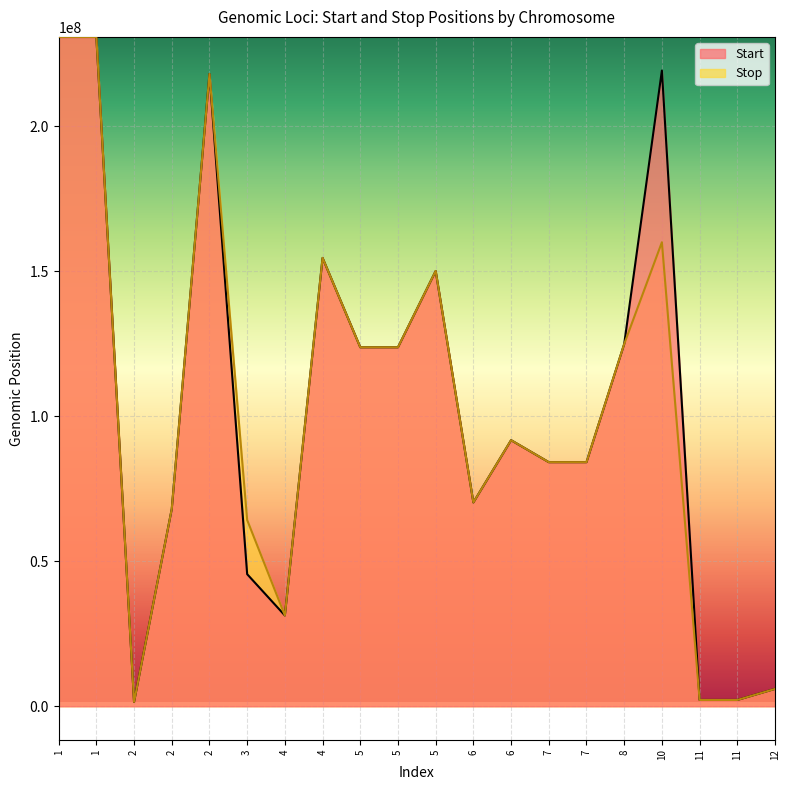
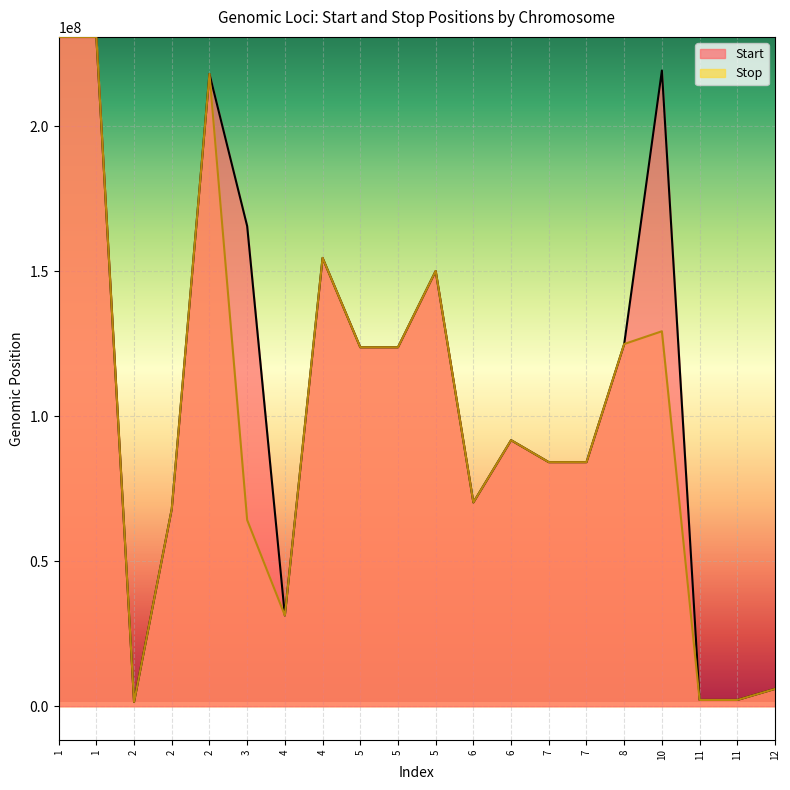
  {
    "Start": {
-     "3": 46000000,
+     "3": 166000000,
      "10": 219000000
    },
    "Stop": {
      "3": 64000000,
-     "10": 160000000
+     "10": 129000000
    }
  }
